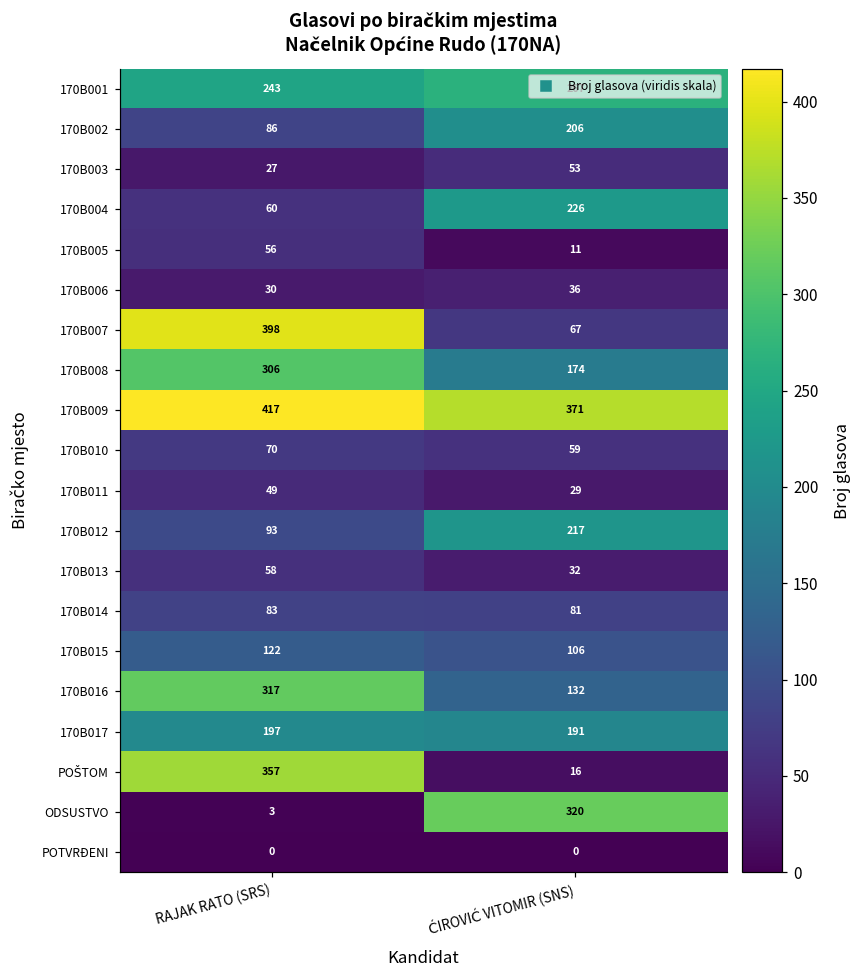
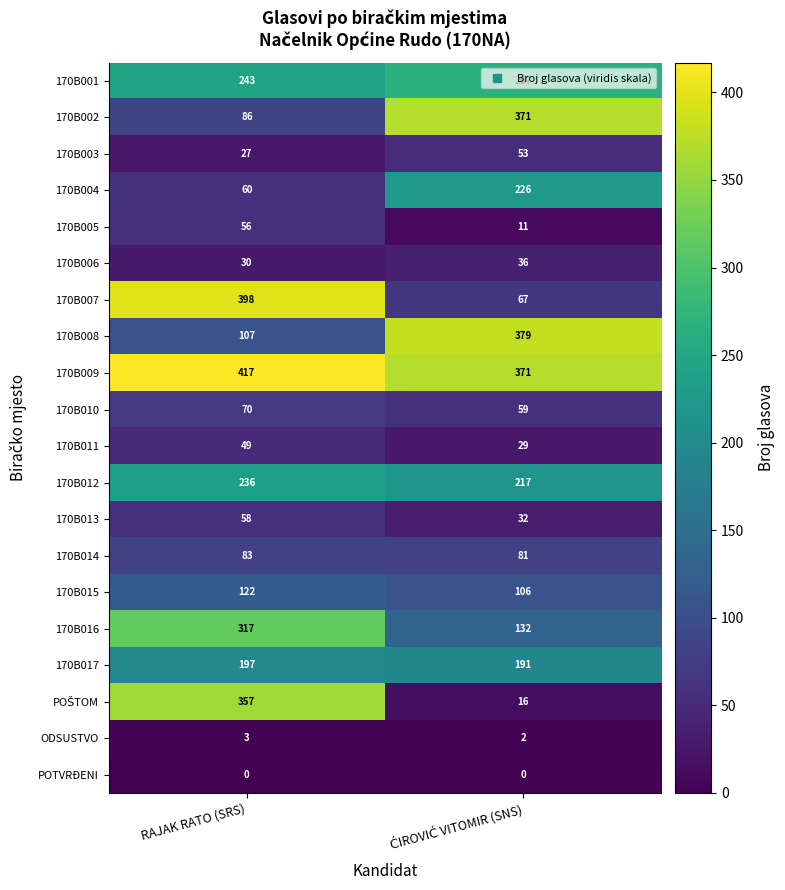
  {
    "170B001": {
      "RAJAK RATO (SRS)": 243
    },
    "170B002": {
      "RAJAK RATO (SRS)": 86,
-     "ĆIROVIĆ VITOMIR (SNS)": 206
+     "ĆIROVIĆ VITOMIR (SNS)": 371
    },
    "170B003": {
      "RAJAK RATO (SRS)": 27,
      "ĆIROVIĆ VITOMIR (SNS)": 53
    },
    "170B004": {
      "RAJAK RATO (SRS)": 60,
      "ĆIROVIĆ VITOMIR (SNS)": 226
    },
    "170B005": {
      "RAJAK RATO (SRS)": 56,
      "ĆIROVIĆ VITOMIR (SNS)": 11
    },
    "170B006": {
      "RAJAK RATO (SRS)": 30,
      "ĆIROVIĆ VITOMIR (SNS)": 36
    },
    "170B007": {
      "RAJAK RATO (SRS)": 398,
      "ĆIROVIĆ VITOMIR (SNS)": 67
    },
    "170B008": {
-     "RAJAK RATO (SRS)": 306,
-     "ĆIROVIĆ VITOMIR (SNS)": 174
+     "RAJAK RATO (SRS)": 107,
+     "ĆIROVIĆ VITOMIR (SNS)": 379
    },
    "170B009": {
      "RAJAK RATO (SRS)": 417,
      "ĆIROVIĆ VITOMIR (SNS)": 371
    },
    "170B010": {
      "RAJAK RATO (SRS)": 70,
      "ĆIROVIĆ VITOMIR (SNS)": 59
    },
    "170B011": {
      "RAJAK RATO (SRS)": 49,
      "ĆIROVIĆ VITOMIR (SNS)": 29
    },
    "170B012": {
-     "RAJAK RATO (SRS)": 93,
+     "RAJAK RATO (SRS)": 236,
      "ĆIROVIĆ VITOMIR (SNS)": 217
    },
    "170B013": {
      "RAJAK RATO (SRS)": 58,
      "ĆIROVIĆ VITOMIR (SNS)": 32
    },
    "170B014": {
      "RAJAK RATO (SRS)": 83,
      "ĆIROVIĆ VITOMIR (SNS)": 81
    },
    "170B015": {
      "RAJAK RATO (SRS)": 122,
      "ĆIROVIĆ VITOMIR (SNS)": 106
    },
    "170B016": {
      "RAJAK RATO (SRS)": 317,
      "ĆIROVIĆ VITOMIR (SNS)": 132
    },
    "170B017": {
      "RAJAK RATO (SRS)": 197,
      "ĆIROVIĆ VITOMIR (SNS)": 191
    },
    "POŠTOM": {
      "RAJAK RATO (SRS)": 357,
      "ĆIROVIĆ VITOMIR (SNS)": 16
    },
    "ODSUSTVO": {
      "RAJAK RATO (SRS)": 3,
-     "ĆIROVIĆ VITOMIR (SNS)": 320
+     "ĆIROVIĆ VITOMIR (SNS)": 2
    },
    "POTVRĐENI": {
      "RAJAK RATO (SRS)": 0,
      "ĆIROVIĆ VITOMIR (SNS)": 0
    }
  }
